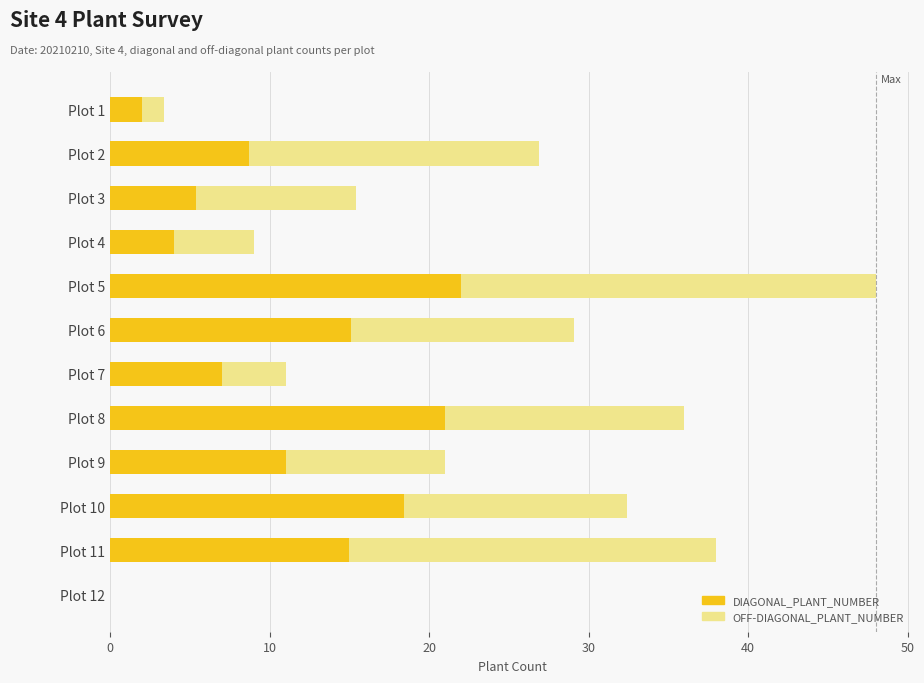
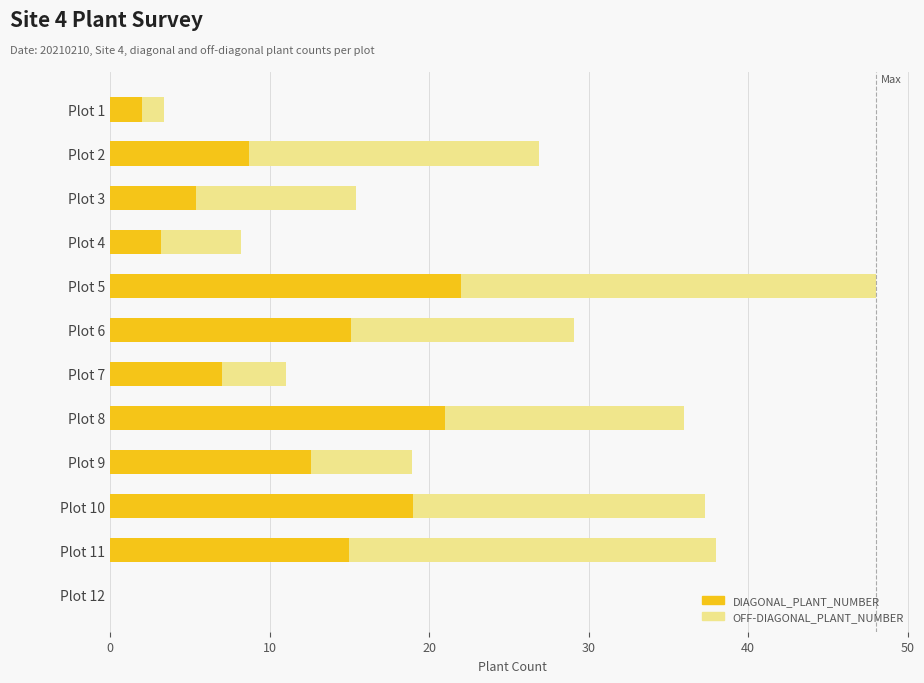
  {
    "DIAGONAL_PLANT_NUMBER": {
      "Plot 1": 2.0,
      "Plot 2": 8.7,
      "Plot 3": 5.4,
-     "Plot 4": 4.0,
+     "Plot 4": 3.2,
      "Plot 5": 22.0,
      "Plot 6": 15.1,
      "Plot 7": 7.0,
      "Plot 8": 21.0,
-     "Plot 9": 11.0,
-     "Plot 10": 18.4,
+     "Plot 9": 12.6,
+     "Plot 10": 19.0,
      "Plot 11": 15.0,
      "Plot 12": 0.0
    },
    "OFF-DIAGONAL_PLANT_NUMBER": {
      "Plot 1": 1.4,
      "Plot 2": 18.2,
      "Plot 3": 10.0,
      "Plot 4": 5.0,
      "Plot 5": 26.0,
      "Plot 6": 14.0,
      "Plot 7": 4.0,
      "Plot 8": 15.0,
-     "Plot 9": 10.0,
-     "Plot 10": 14.0,
+     "Plot 9": 6.3,
+     "Plot 10": 18.3,
      "Plot 11": 23.0,
      "Plot 12": 0.0
    }
  }
